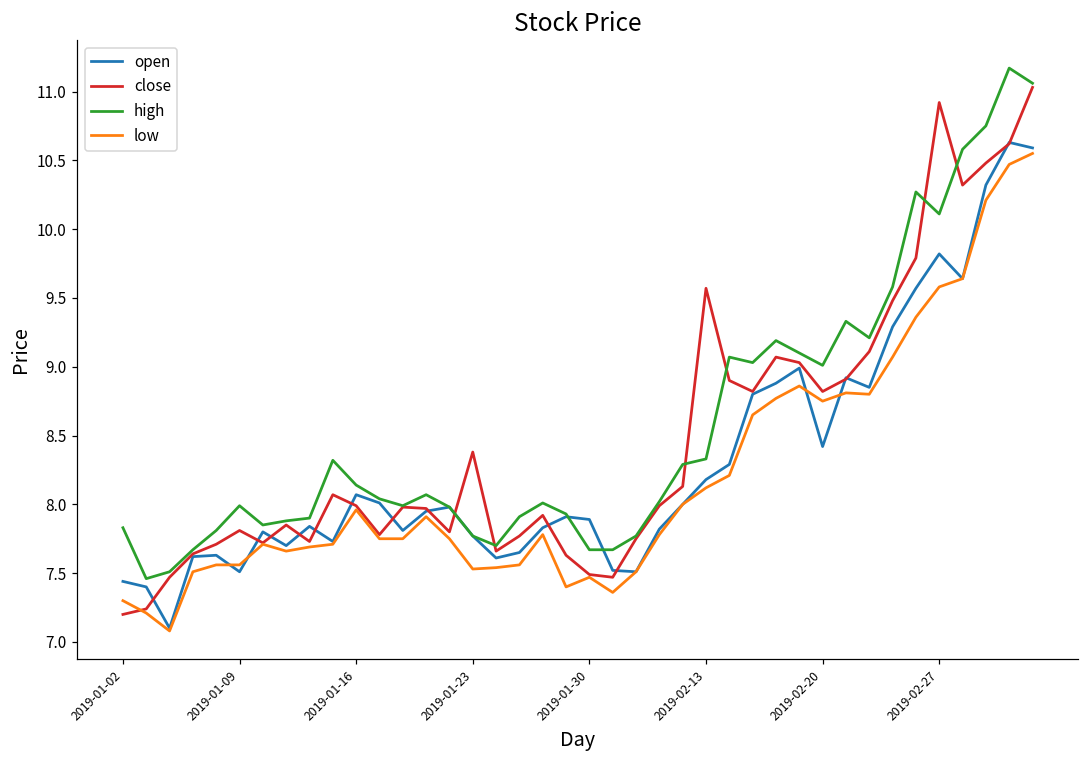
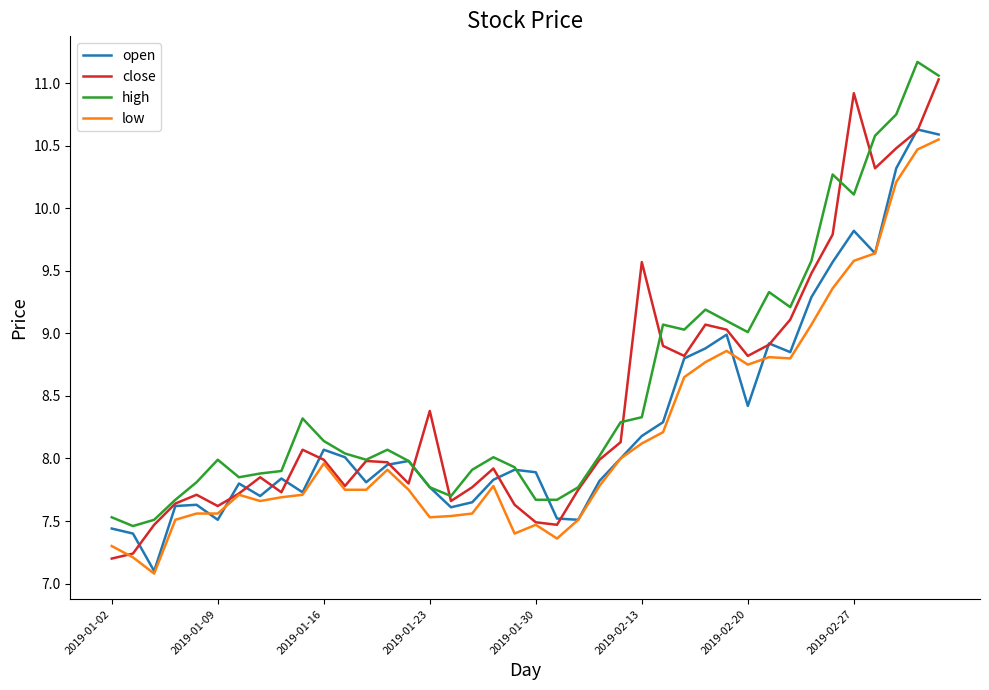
  {
    "open": {
      "2019-01-02": 7.44,
      "2019-01-09": 7.51,
      "2019-01-16": 8.07,
      "2019-01-30": 7.89,
      "2019-02-13": 8.18,
      "2019-02-20": 8.42,
      "2019-02-27": 9.82
    },
    "close": {
      "2019-01-02": 7.20,
-     "2019-01-09": 7.81,
+     "2019-01-09": 7.62,
      "2019-01-16": 7.99,
      "2019-01-23": 8.38,
      "2019-02-13": 9.57,
      "2019-02-20": 8.82,
      "2019-02-27": 10.92
    },
    "high": {
-     "2019-01-02": 7.83,
+     "2019-01-02": 7.53,
      "2019-01-09": 7.99,
      "2019-01-16": 8.14,
      "2019-01-30": 7.67,
      "2019-02-13": 8.33,
      "2019-02-20": 9.01,
      "2019-02-27": 10.11
    },
    "low": {
      "2019-01-02": 7.30,
      "2019-01-09": 7.56,
      "2019-01-16": 7.96,
      "2019-01-23": 7.53,
      "2019-02-13": 8.12,
      "2019-02-20": 8.75,
      "2019-02-27": 9.58
    }
  }
